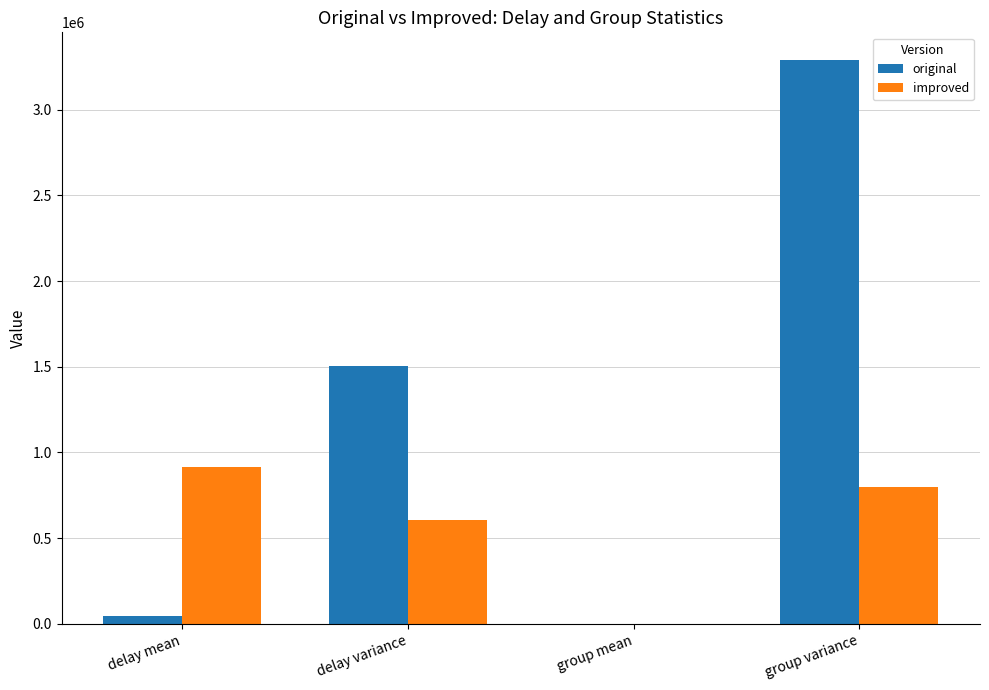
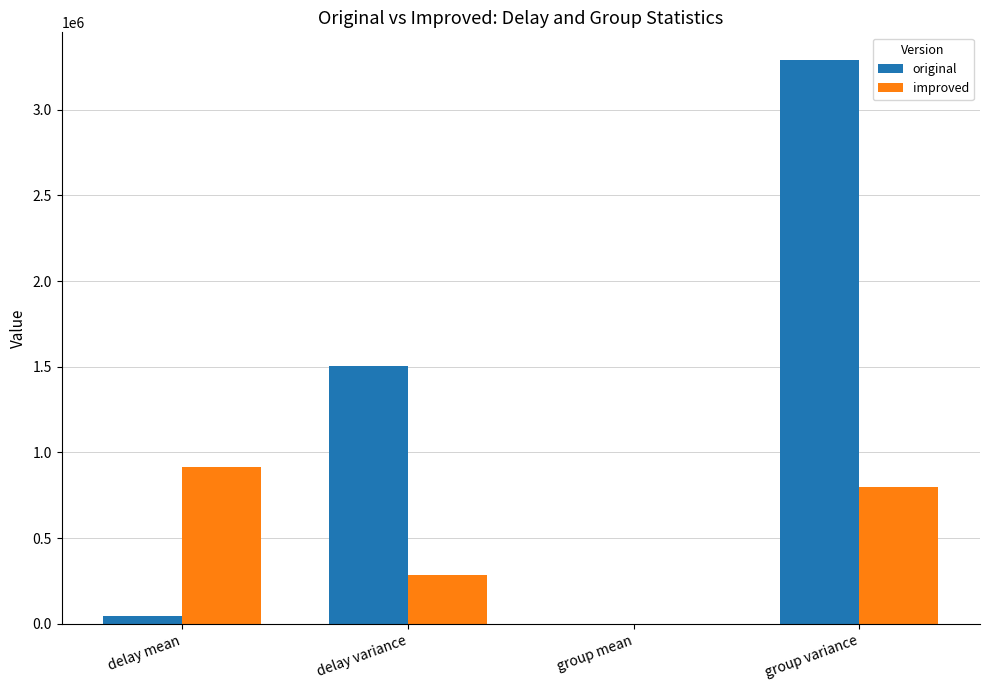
  {
    "original": {
      "delay mean": 50000,
      "delay variance": 1510000,
      "group variance": 3290000
    },
    "improved": {
      "delay mean": 910000,
-     "delay variance": 610000,
+     "delay variance": 290000,
      "group variance": 800000
    }
  }
